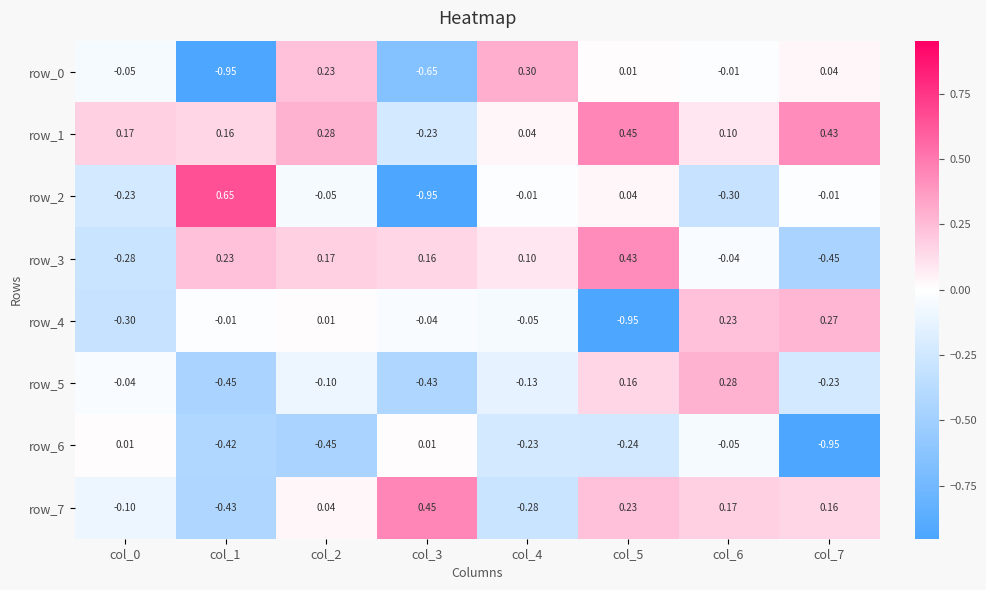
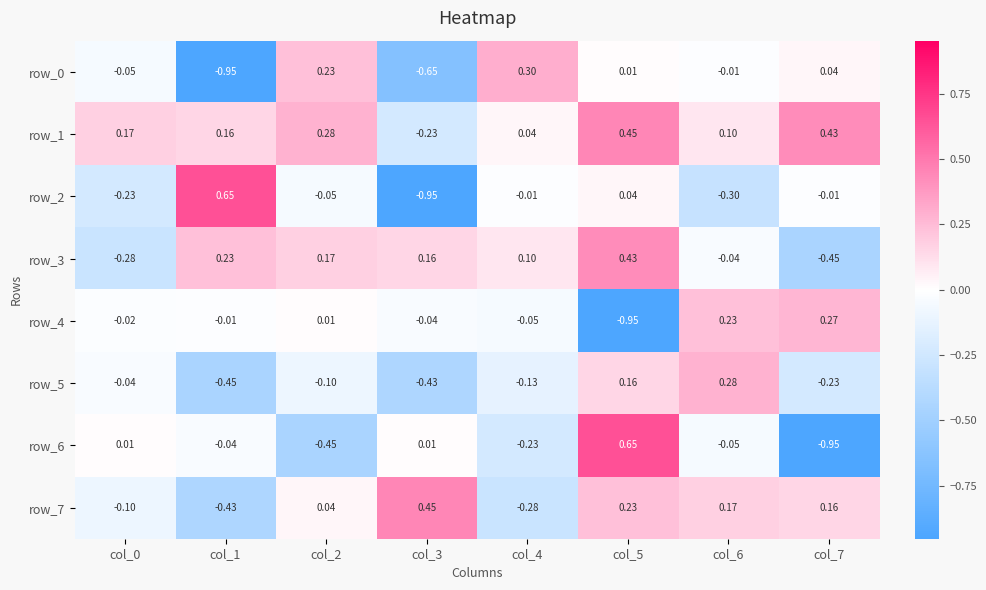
  {
    "row_0": {
      "col_0": -0.05,
      "col_1": -0.95,
      "col_2": 0.23,
      "col_3": -0.65,
      "col_4": 0.30,
      "col_5": 0.01,
      "col_6": -0.01,
      "col_7": 0.04
    },
    "row_1": {
      "col_0": 0.17,
      "col_1": 0.16,
      "col_2": 0.28,
      "col_3": -0.23,
      "col_4": 0.04,
      "col_5": 0.45,
      "col_6": 0.10,
      "col_7": 0.43
    },
    "row_2": {
      "col_0": -0.23,
      "col_1": 0.65,
      "col_2": -0.05,
      "col_3": -0.95,
      "col_4": -0.01,
      "col_5": 0.04,
      "col_6": -0.30,
      "col_7": -0.01
    },
    "row_3": {
      "col_0": -0.28,
      "col_1": 0.23,
      "col_2": 0.17,
      "col_3": 0.16,
      "col_4": 0.10,
      "col_5": 0.43,
      "col_6": -0.04,
      "col_7": -0.45
    },
    "row_4": {
-     "col_0": -0.30,
+     "col_0": -0.02,
      "col_1": -0.01,
      "col_2": 0.01,
      "col_3": -0.04,
      "col_4": -0.05,
      "col_5": -0.95,
      "col_6": 0.23,
      "col_7": 0.27
    },
    "row_5": {
      "col_0": -0.04,
      "col_1": -0.45,
      "col_2": -0.10,
      "col_3": -0.43,
      "col_4": -0.13,
      "col_5": 0.16,
      "col_6": 0.28,
      "col_7": -0.23
    },
    "row_6": {
      "col_0": 0.01,
-     "col_1": -0.42,
+     "col_1": -0.04,
      "col_2": -0.45,
      "col_3": 0.01,
      "col_4": -0.23,
-     "col_5": -0.24,
+     "col_5": 0.65,
      "col_6": -0.05,
      "col_7": -0.95
    },
    "row_7": {
      "col_0": -0.10,
      "col_1": -0.43,
      "col_2": 0.04,
      "col_3": 0.45,
      "col_4": -0.28,
      "col_5": 0.23,
      "col_6": 0.17,
      "col_7": 0.16
    }
  }
